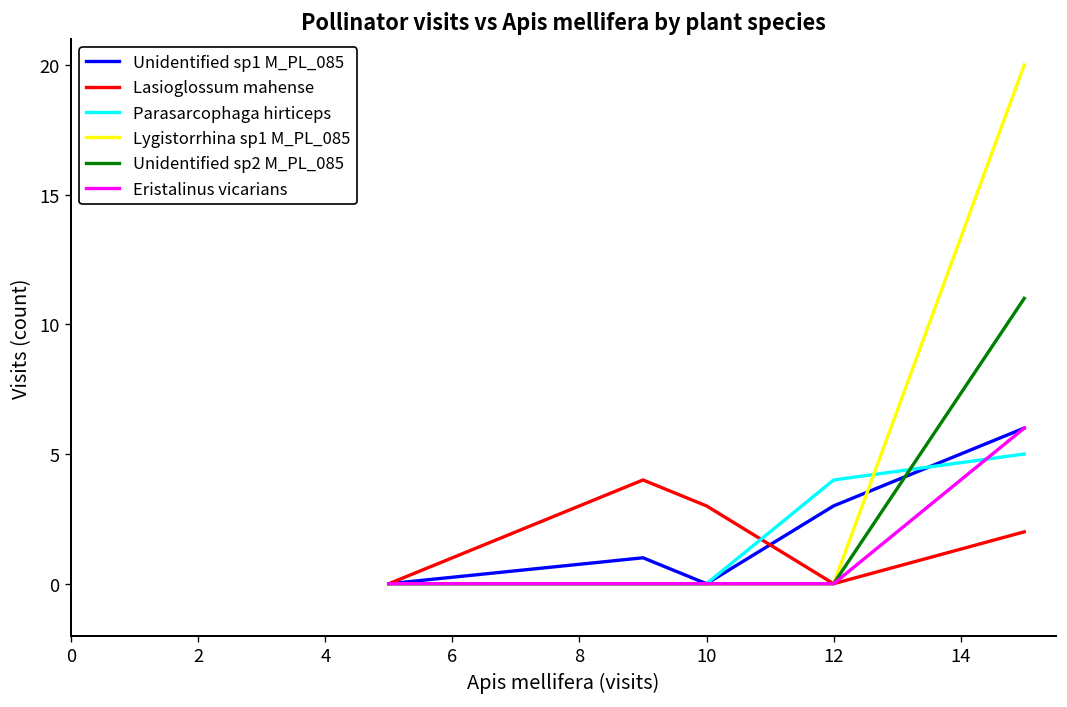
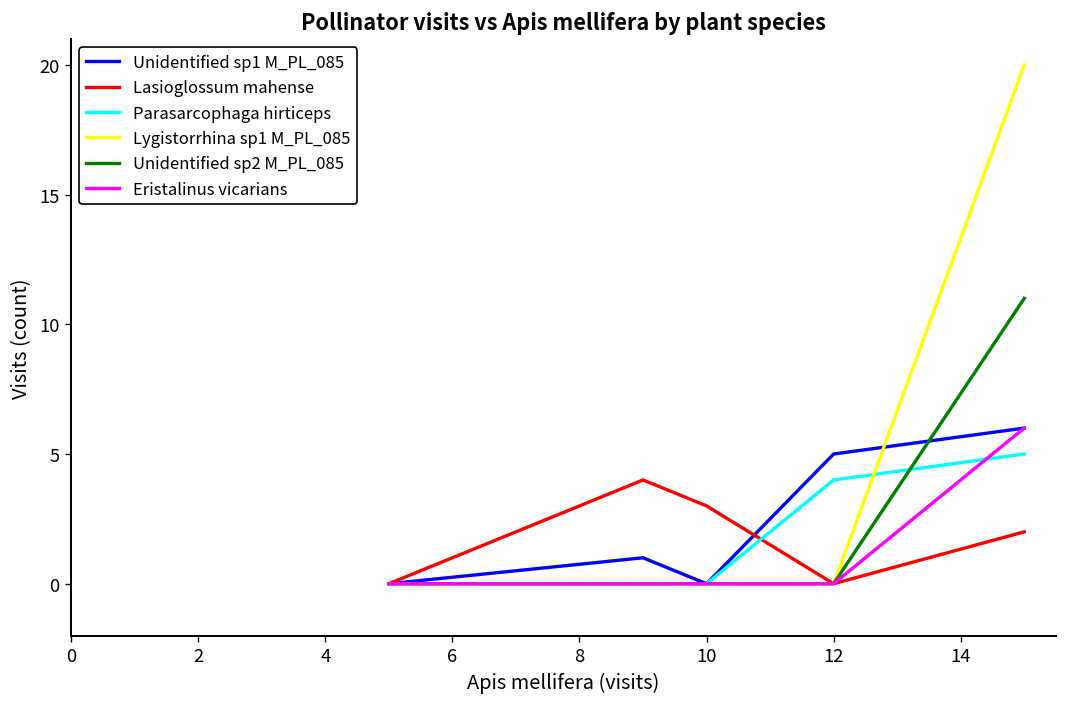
  {
    "Unidentified sp1 M_PL_085": {
-     "12": 3
+     "12": 5
    },
    "Lasioglossum mahense": {
      "10": 3
    },
    "Parasarcophaga hirticeps": {
      "12": 4
    }
  }
